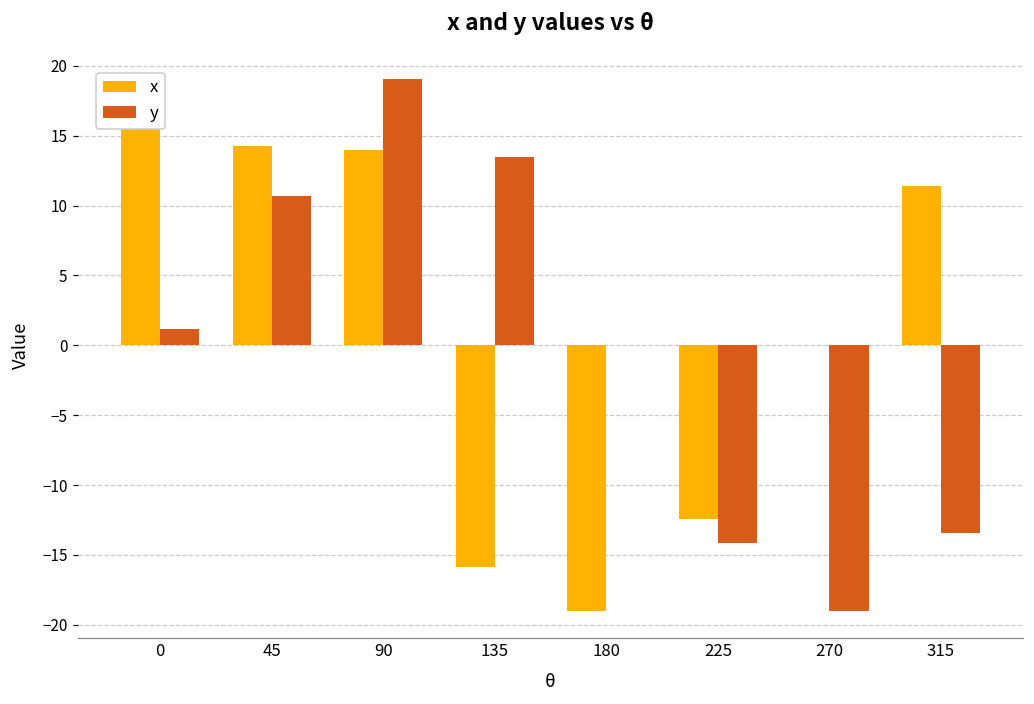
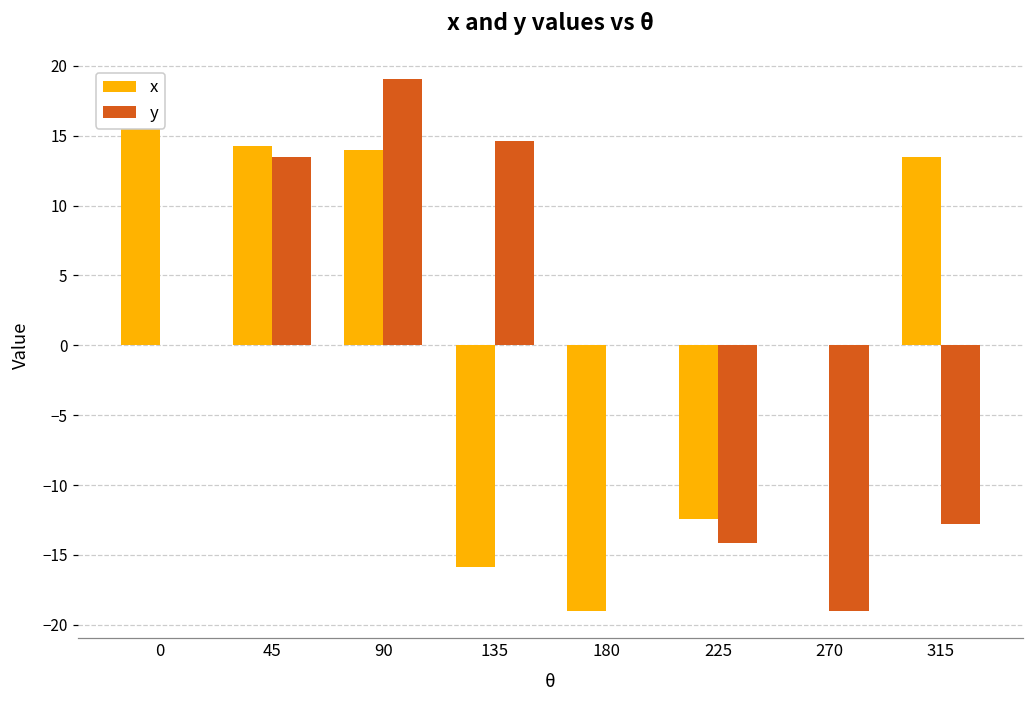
  {
    "x": {
      "45": 14.3,
      "90": 14.0,
      "135": -15.9,
      "180": -19.1,
      "225": -12.4,
-     "315": 11.4
+     "315": 13.5
    },
    "y": {
-     "0": 1.2,
-     "45": 10.7,
+     "0": 0.0,
+     "45": 13.5,
      "90": 19.1,
-     "135": 13.5,
+     "135": 14.6,
      "225": -14.1,
      "270": -19.1,
-     "315": -13.5
+     "315": -12.8
    }
  }
